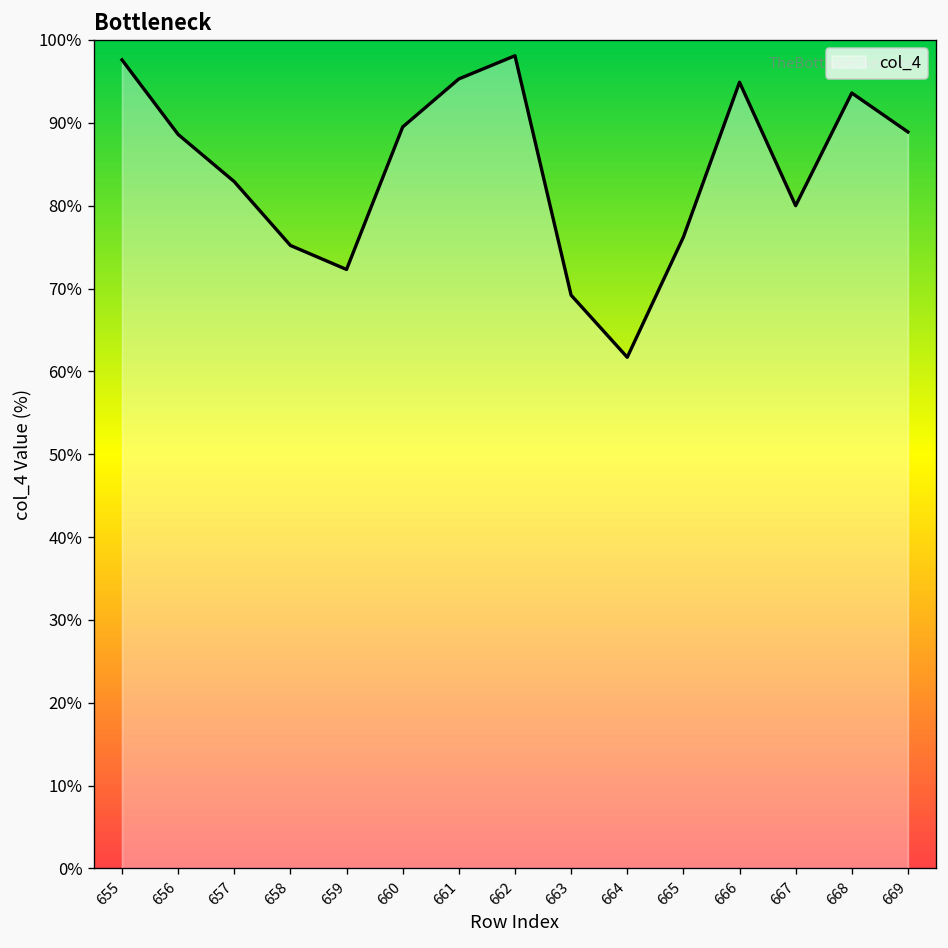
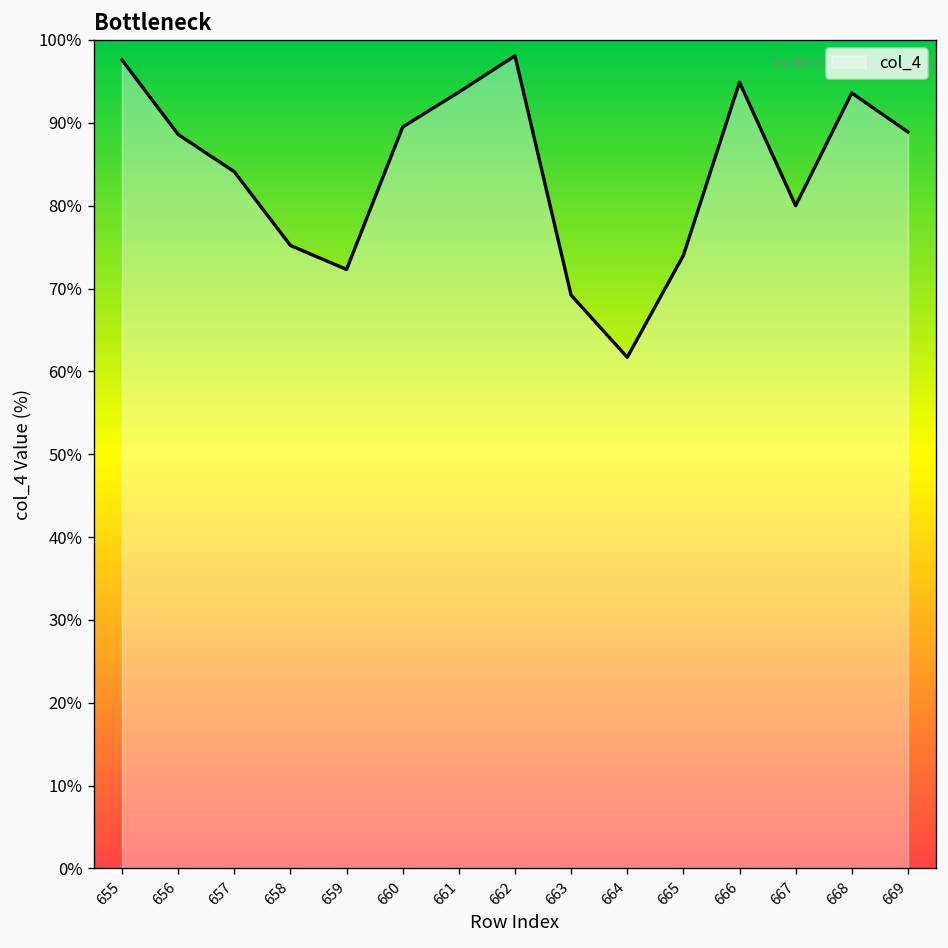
  {
    "655": "98%",
    "656": "89%",
-   "657": "83%",
+   "657": "84%",
    "658": "75%",
    "659": "72%",
    "660": "90%",
-   "661": "95%",
+   "661": "94%",
    "662": "98%",
    "663": "69%",
    "664": "62%",
-   "665": "76%",
+   "665": "74%",
    "666": "95%",
    "667": "80%",
    "668": "94%",
    "669": "89%"
  }
